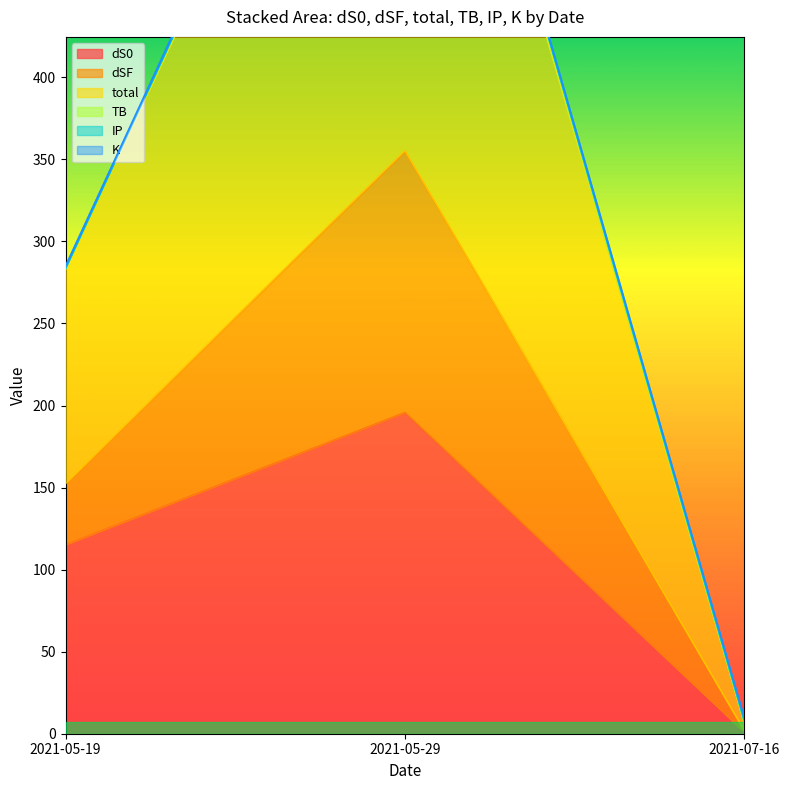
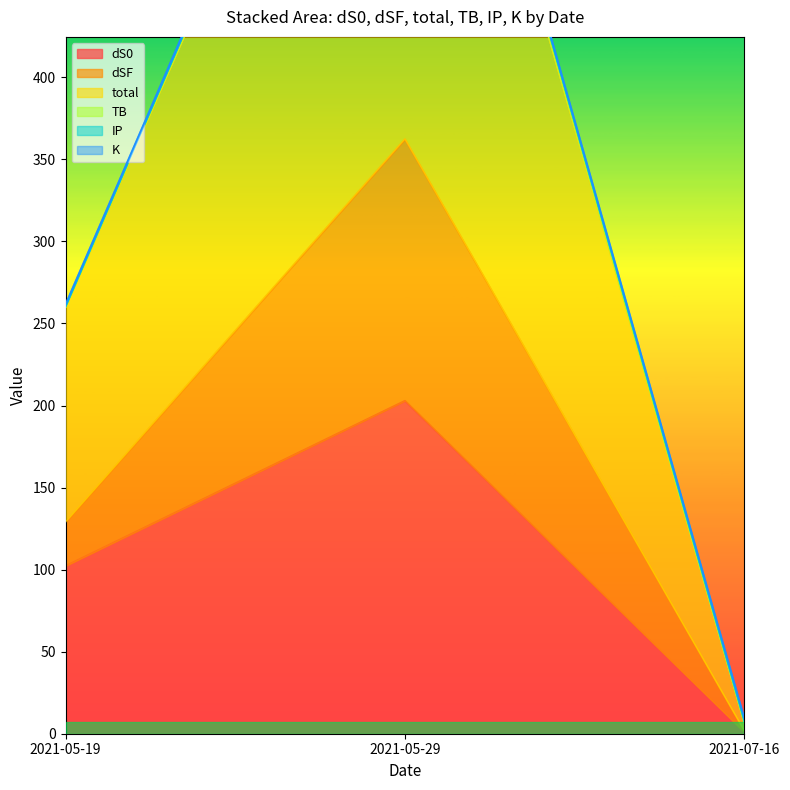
  {
    "dS0": {
-     "2021-05-19": 115,
-     "2021-05-29": 196
+     "2021-05-19": 102,
+     "2021-05-29": 203
    },
    "dSF": {
-     "2021-05-19": 37,
+     "2021-05-19": 27,
      "2021-05-29": 159
    }
  }
